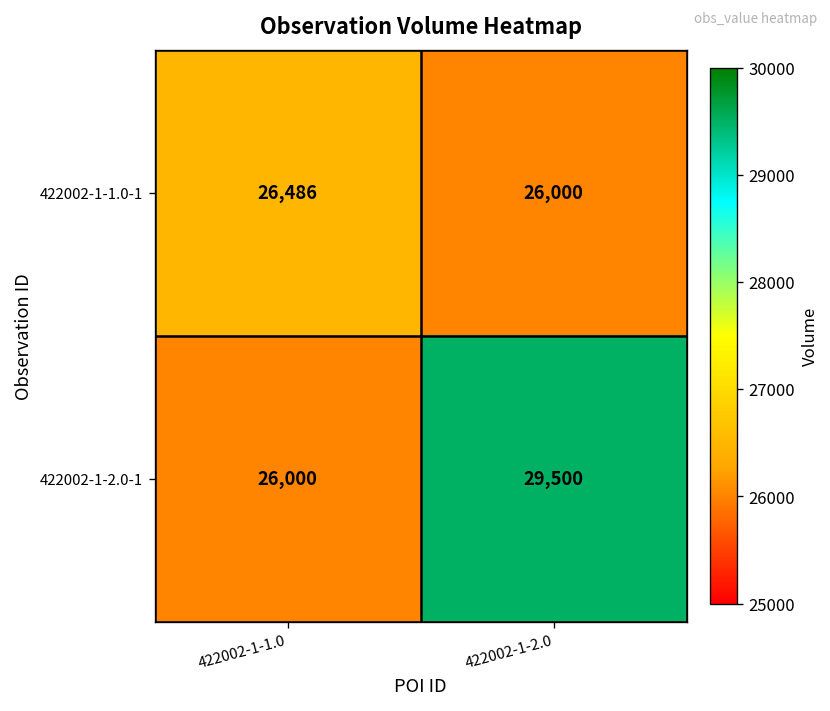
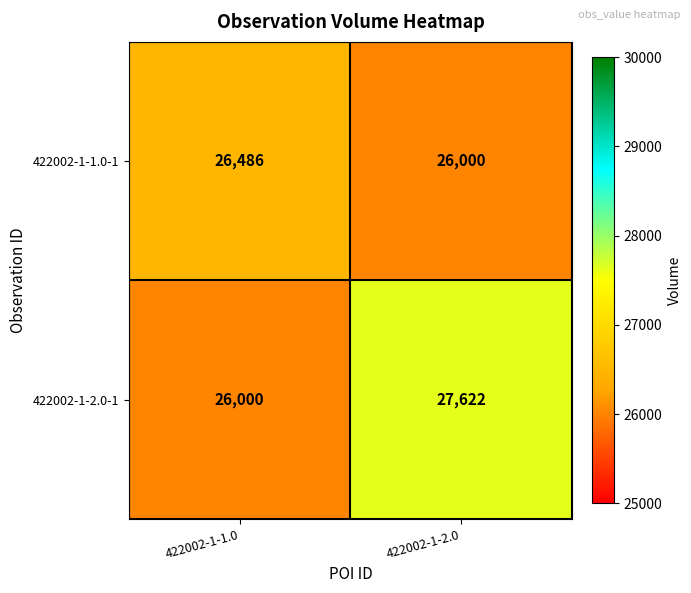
  {
    "422002-1-1.0-1": {
      "422002-1-1.0": "26,486",
      "422002-1-2.0": "26,000"
    },
    "422002-1-2.0-1": {
      "422002-1-1.0": "26,000",
-     "422002-1-2.0": "29,500"
+     "422002-1-2.0": "27,622"
    }
  }
